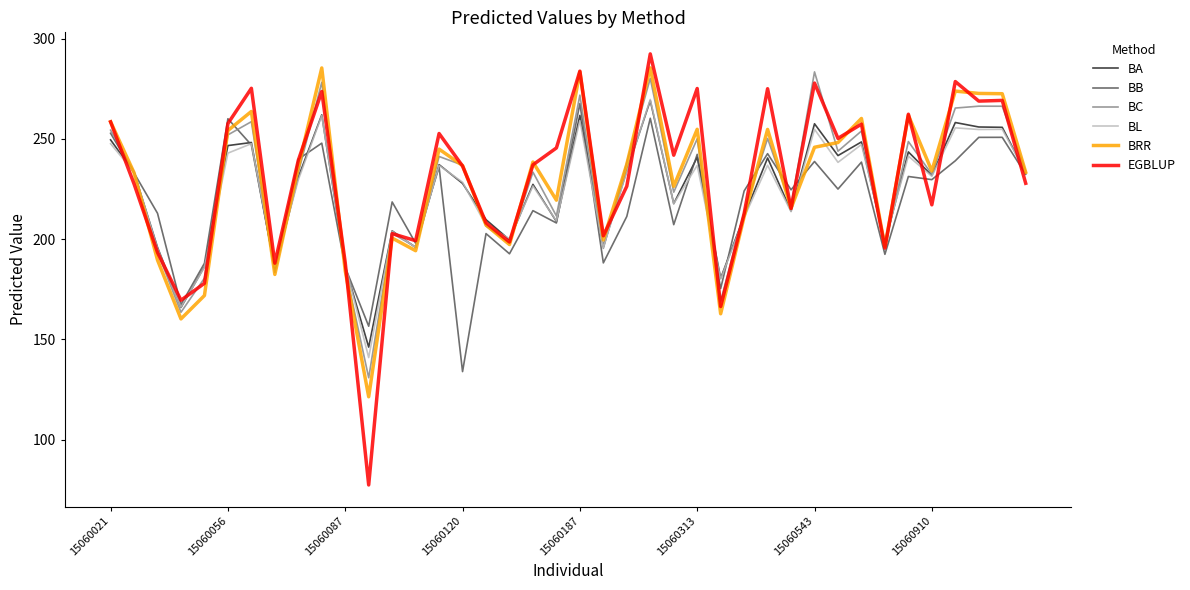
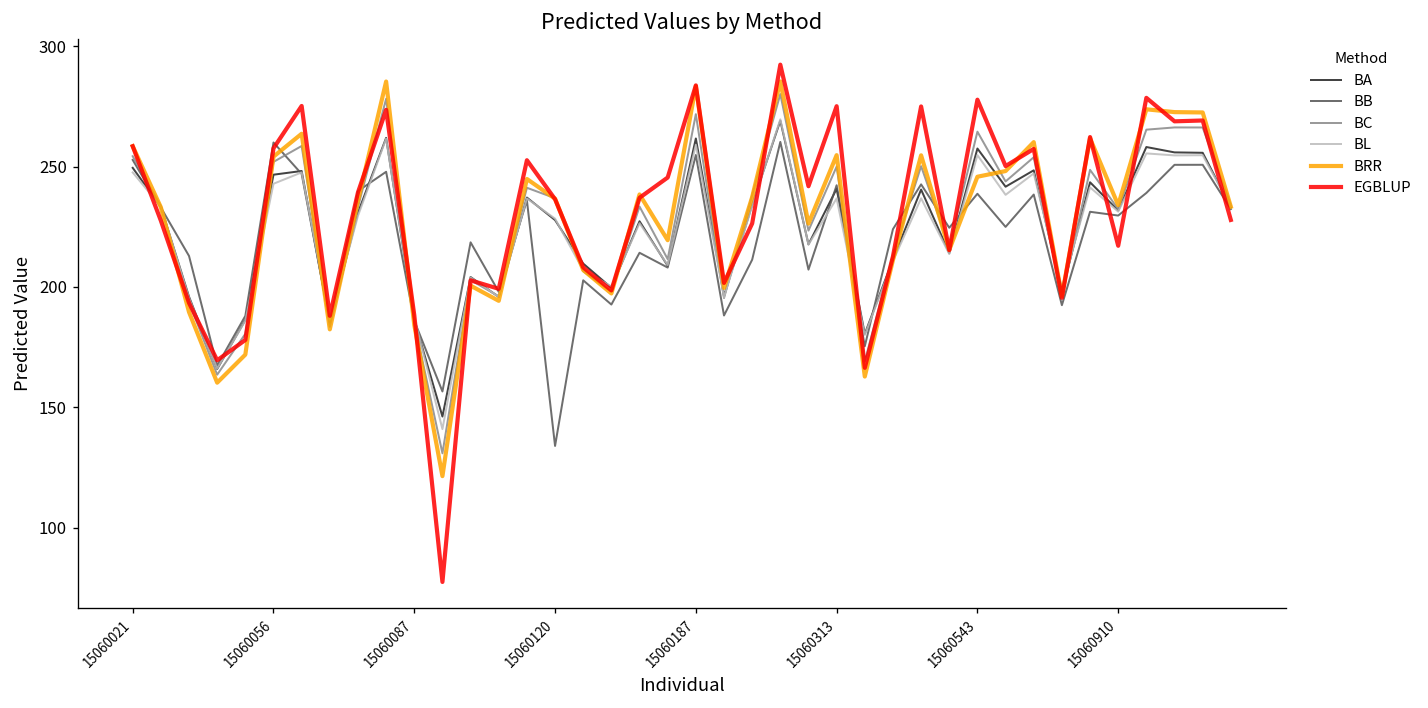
  {
    "BA": {
      "15060021": 249,
      "15060056": 247,
      "15060187": 262,
      "15060313": 241,
      "15060543": 258
    },
    "BB": {
      "15060021": 253,
      "15060056": 260,
      "15060120": 134,
-     "15060187": 268,
+     "15060187": 255,
      "15060313": 242,
      "15060543": 239,
      "15060910": 230
    },
    "BC": {
      "15060021": 254,
      "15060056": 252,
      "15060187": 272,
      "15060313": 250,
-     "15060543": 283
+     "15060543": 265
    },
    "BL": {
      "15060021": 248,
      "15060056": 243,
      "15060187": 259,
      "15060313": 237,
      "15060543": 255
    },
    "BRR": {
      "15060056": 254,
      "15060313": 255,
      "15060543": 246,
      "15060910": 234
    },
    "EGBLUP": {
      "15060056": 258,
      "15060313": 275,
      "15060543": 278,
      "15060910": 217
    }
  }
